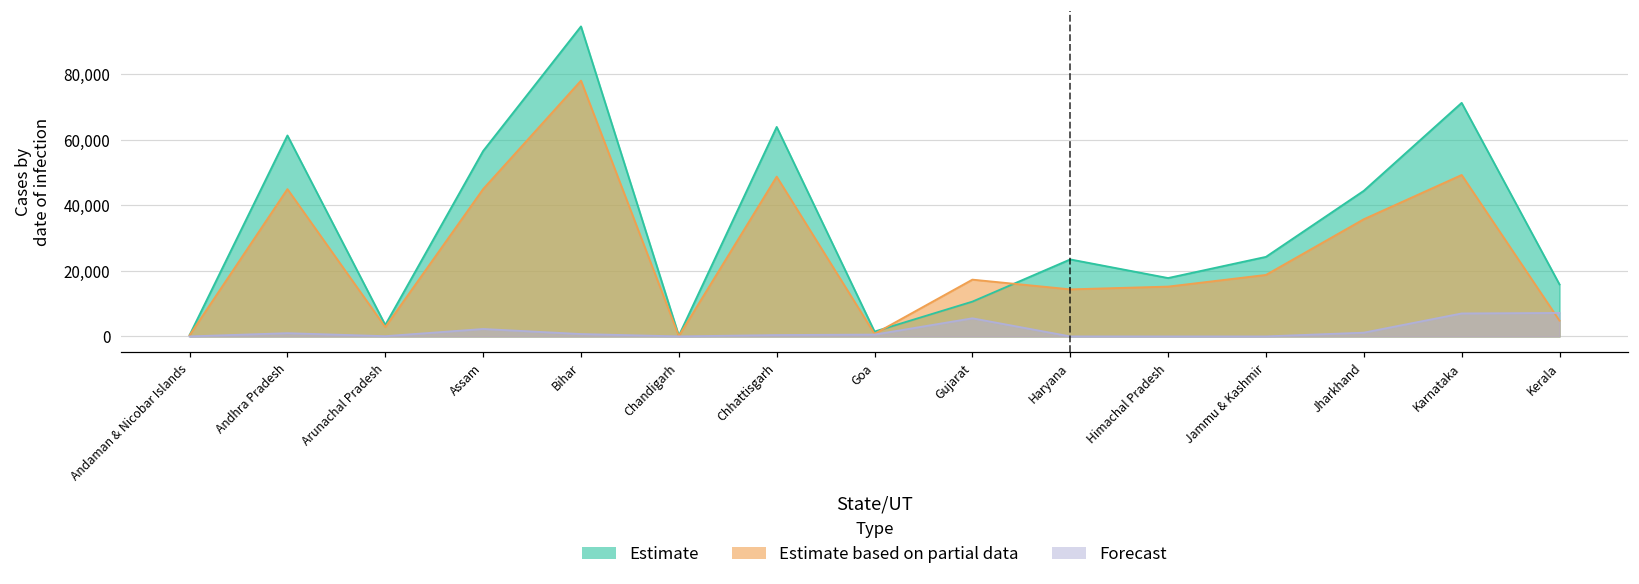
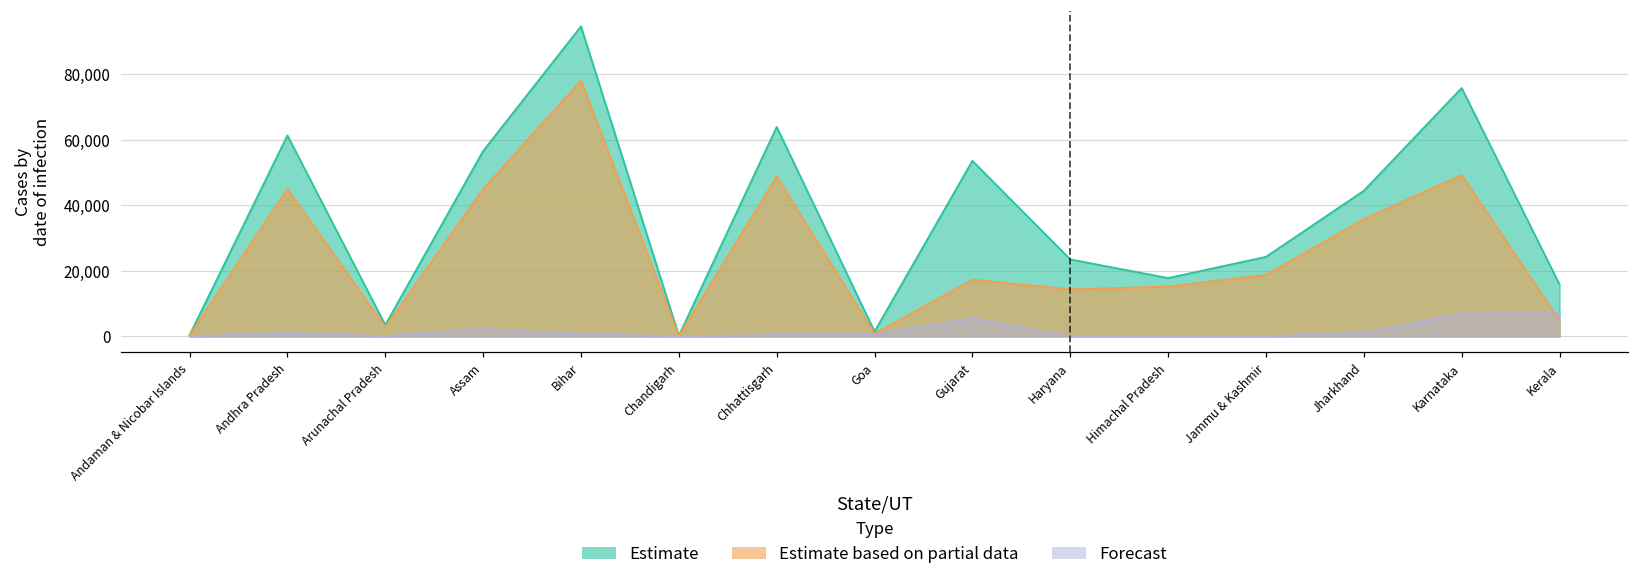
  {
    "Estimate": {
      "Andhra Pradesh": "61,000",
      "Assam": "57,000",
      "Bihar": "95,000",
      "Chhattisgarh": "64,000",
-     "Gujarat": "11,000",
+     "Gujarat": "54,000",
      "Haryana": "24,000",
      "Himachal Pradesh": "18,000",
      "Jammu & Kashmir": "24,000",
      "Jharkhand": "44,000",
-     "Karnataka": "71,000",
+     "Karnataka": "76,000",
      "Kerala": "16,000"
    },
    "Estimate based on partial data": {
      "Andhra Pradesh": "45,000",
      "Assam": "45,000",
      "Bihar": "78,000",
      "Chhattisgarh": "49,000",
      "Gujarat": "17,000",
      "Haryana": "14,000",
      "Himachal Pradesh": "15,000",
      "Jammu & Kashmir": "19,000",
      "Jharkhand": "36,000",
      "Karnataka": "49,000",
      "Kerala": "5,000"
    },
    "Forecast": {
      "Andhra Pradesh": "1,000",
      "Arunachal Pradesh": "0",
      "Assam": "2,000",
      "Bihar": "1,000",
      "Chhattisgarh": "0",
      "Gujarat": "6,000",
      "Haryana": "0",
      "Himachal Pradesh": "0",
      "Jammu & Kashmir": "0",
      "Jharkhand": "1,000",
      "Karnataka": "7,000",
      "Kerala": "7,000"
    }
  }
